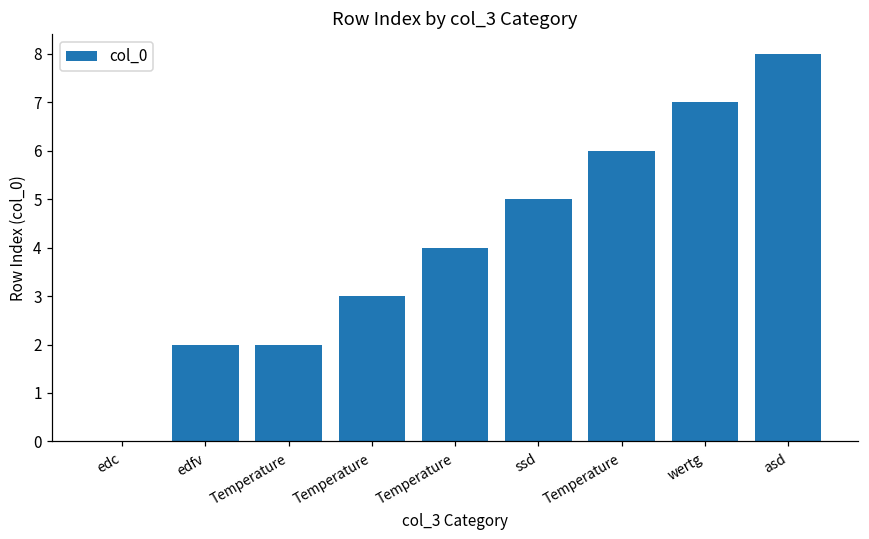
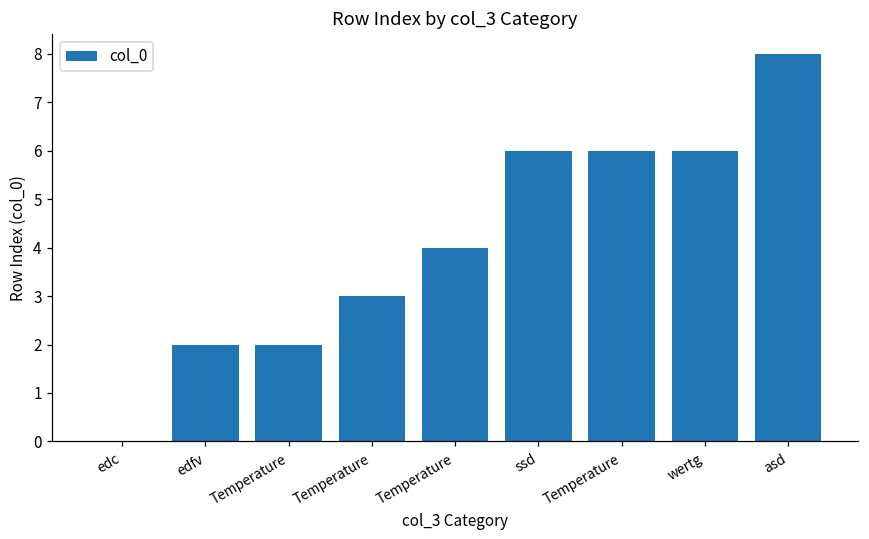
  {
    "edc": 0,
    "edfv": 2,
-   "ssd": 5,
-   "wertg": 7,
+   "ssd": 6,
+   "wertg": 6,
    "asd": 8
  }
